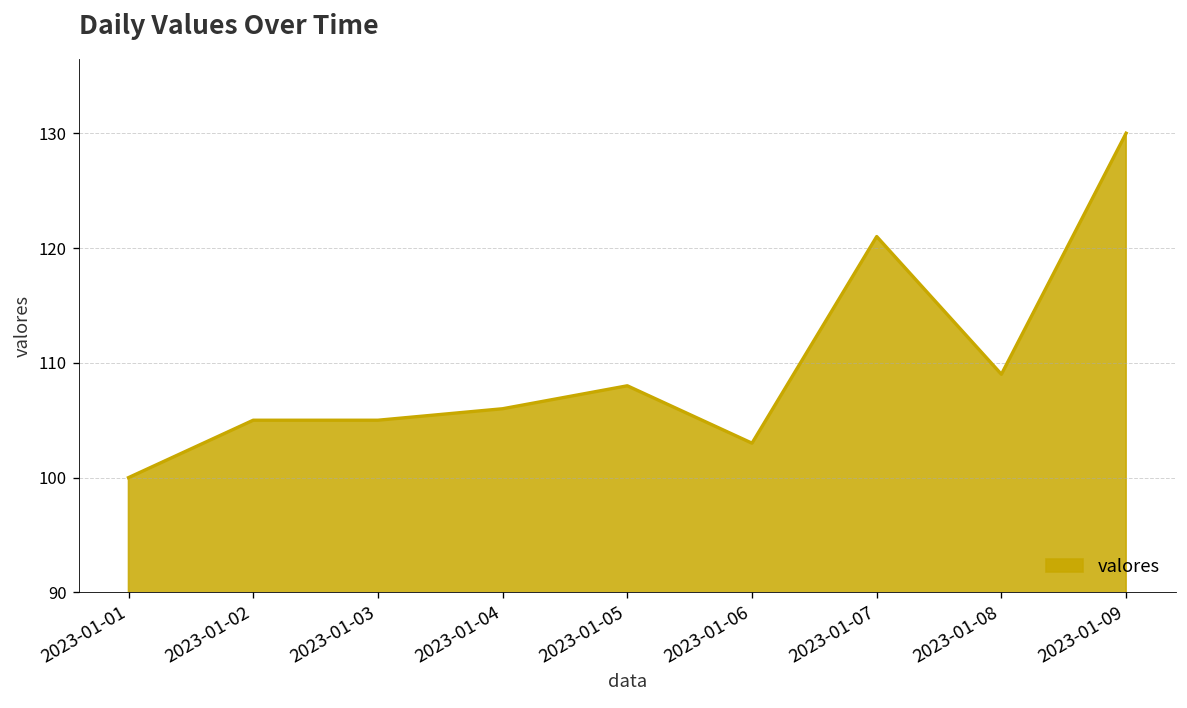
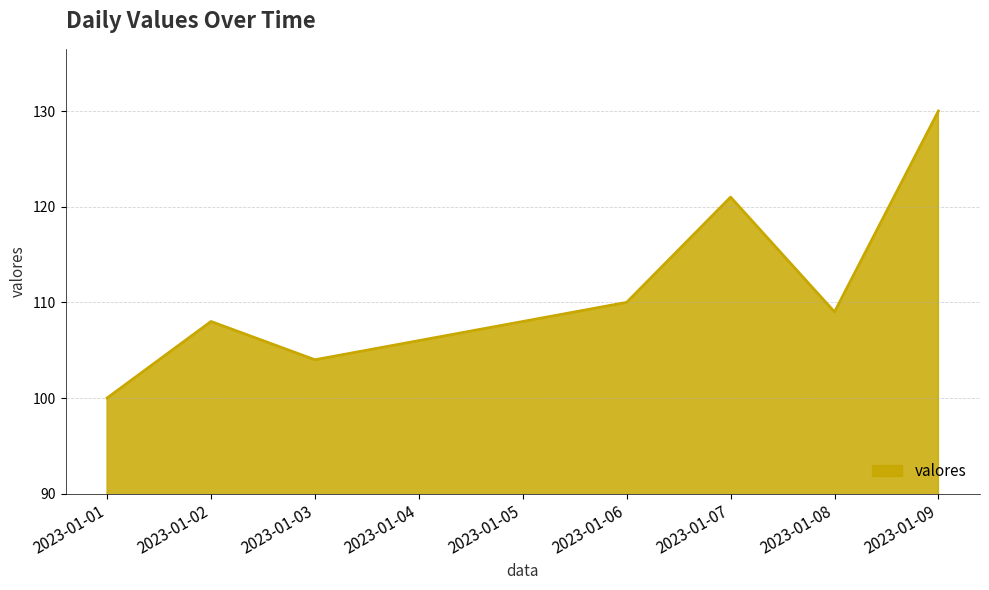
  {
    "2023-01-01": 100,
-   "2023-01-02": 105,
-   "2023-01-03": 105,
+   "2023-01-02": 108,
+   "2023-01-03": 104,
    "2023-01-04": 106,
    "2023-01-05": 108,
-   "2023-01-06": 103,
+   "2023-01-06": 110,
    "2023-01-07": 121,
    "2023-01-08": 109,
    "2023-01-09": 130
  }
